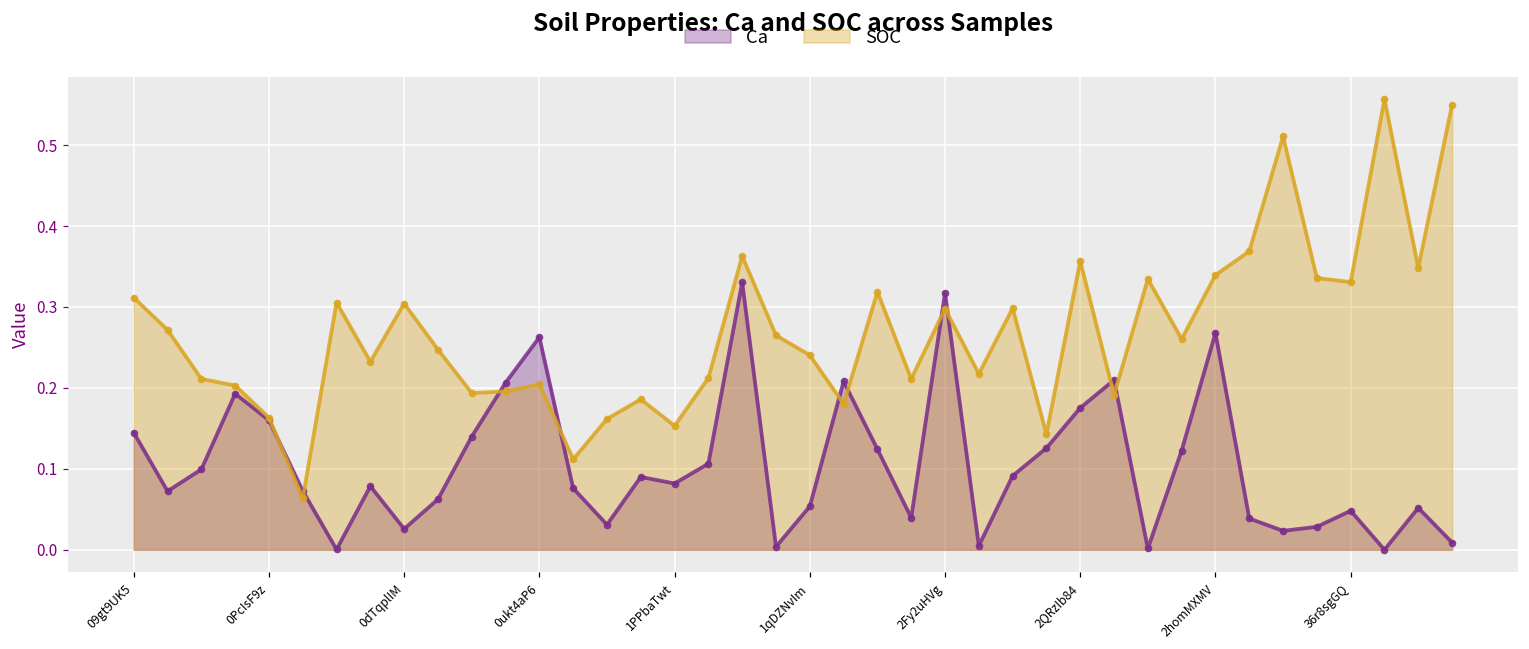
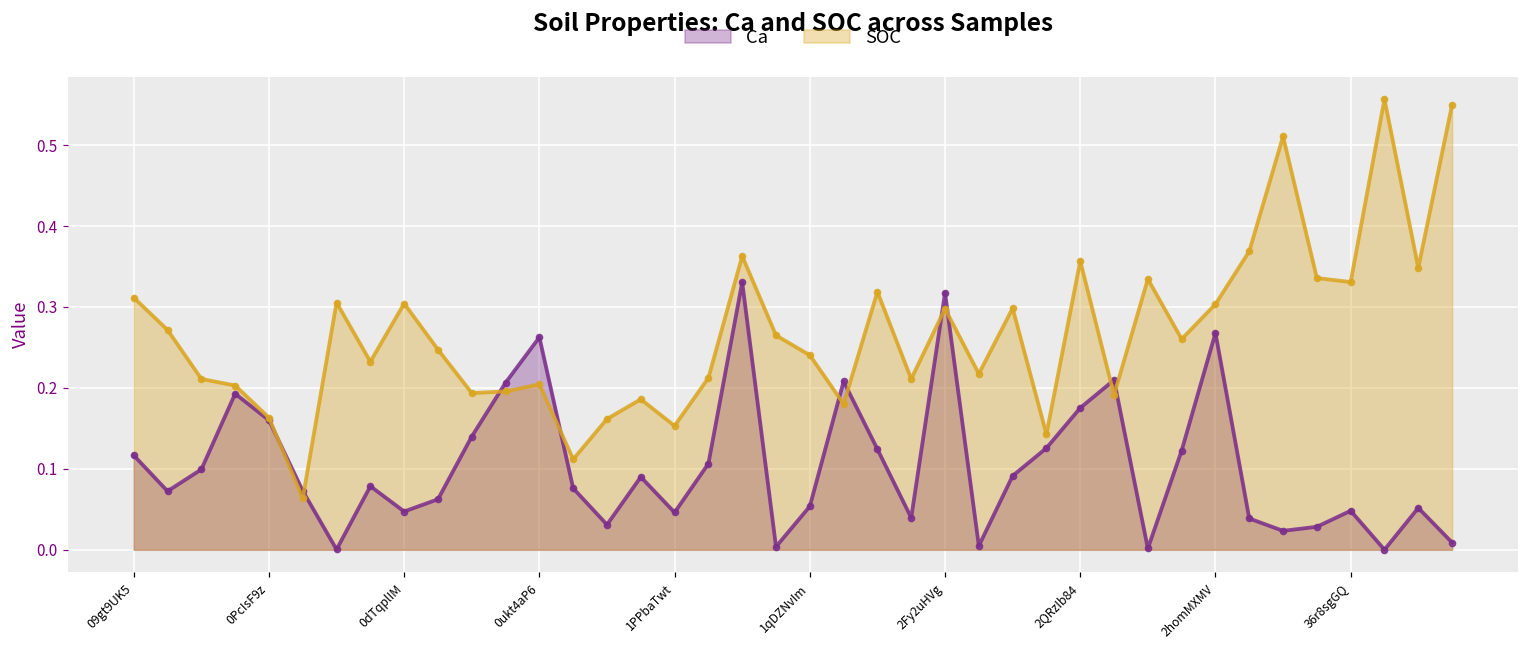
  {
    "Ca": {
-     "09gt9UK5": 0.14,
-     "0dTqplIM": 0.03,
+     "09gt9UK5": 0.12,
+     "0dTqplIM": 0.05,
      "0ukt4aP6": 0.26,
-     "1PPbaTwt": 0.08,
+     "1PPbaTwt": 0.05,
      "1qDZNvIm": 0.05,
      "2Fy2uHVg": 0.32,
      "2QRzIb84": 0.18,
      "2homMXMV": 0.27,
      "36r8sgGQ": 0.05
    },
    "SOC": {
      "09gt9UK5": 0.31,
      "0dTqplIM": 0.30,
      "0ukt4aP6": 0.20,
      "1PPbaTwt": 0.15,
      "1qDZNvIm": 0.24,
      "2Fy2uHVg": 0.30,
      "2QRzIb84": 0.36,
-     "2homMXMV": 0.34,
+     "2homMXMV": 0.30,
      "36r8sgGQ": 0.33
    }
  }
